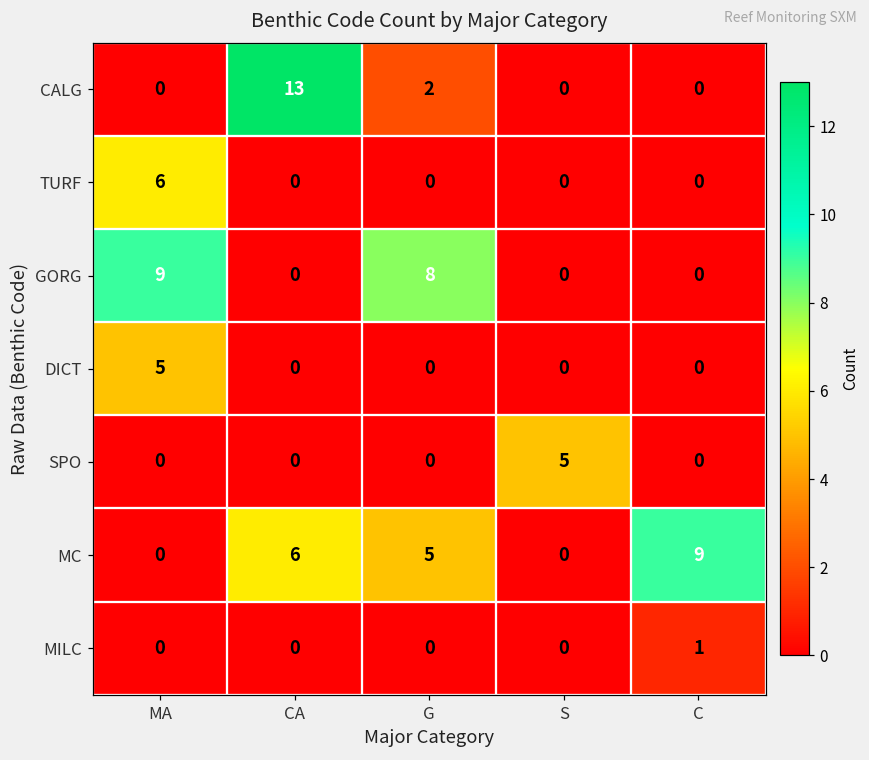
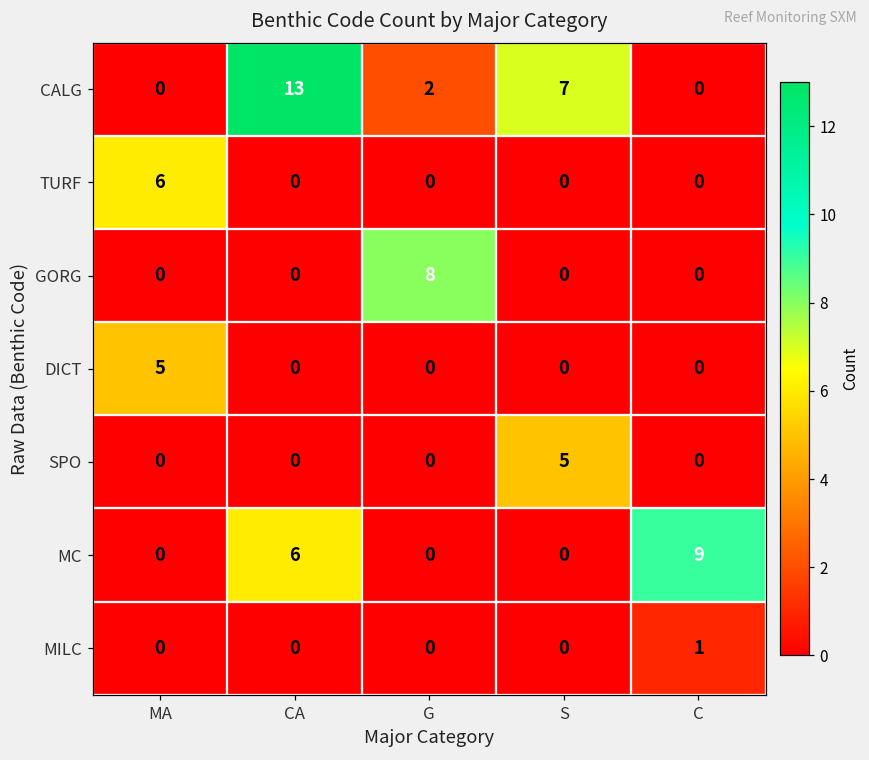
  {
    "CALG": {
      "MA": 0,
      "CA": 13,
      "G": 2,
-     "S": 0,
+     "S": 7,
      "C": 0
    },
    "TURF": {
      "MA": 6,
      "CA": 0,
      "G": 0,
      "S": 0,
      "C": 0
    },
    "GORG": {
-     "MA": 9,
+     "MA": 0,
      "CA": 0,
      "G": 8,
      "S": 0,
      "C": 0
    },
    "DICT": {
      "MA": 5,
      "CA": 0,
      "G": 0,
      "S": 0,
      "C": 0
    },
    "SPO": {
      "MA": 0,
      "CA": 0,
      "G": 0,
      "S": 5,
      "C": 0
    },
    "MC": {
      "MA": 0,
      "CA": 6,
-     "G": 5,
+     "G": 0,
      "S": 0,
      "C": 9
    },
    "MILC": {
      "MA": 0,
      "CA": 0,
      "G": 0,
      "S": 0,
      "C": 1
    }
  }
